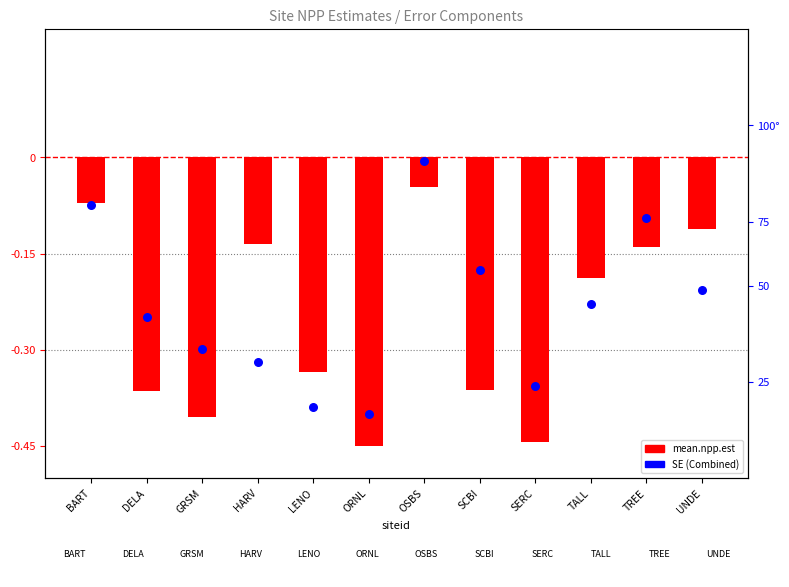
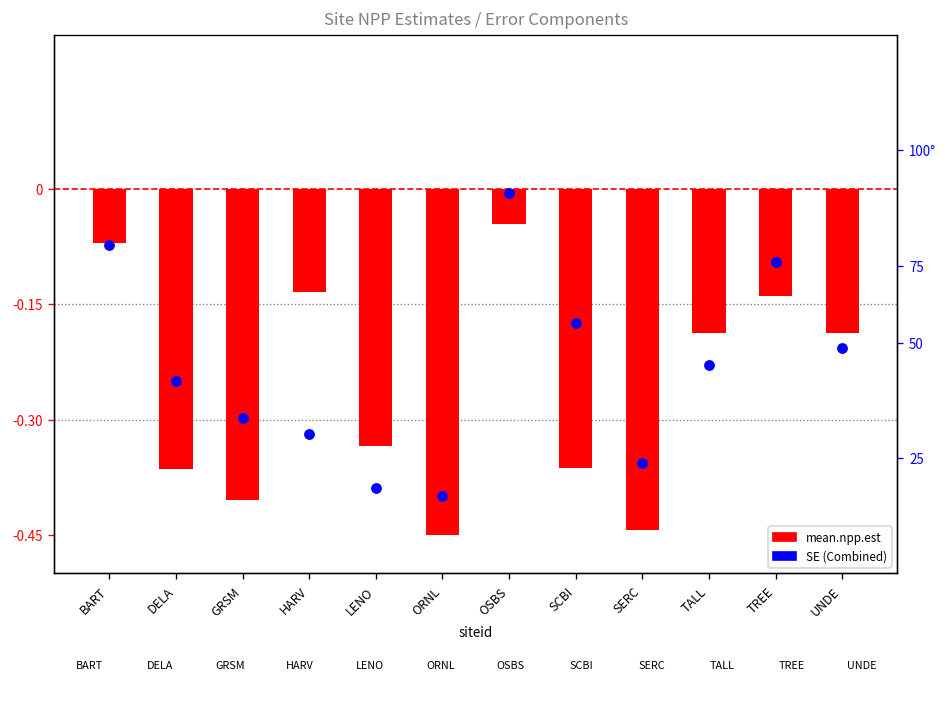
  {
    "mean.npp.est": {
      "BART": -0.07,
      "DELA": -0.36,
      "GRSM": -0.40,
      "HARV": -0.13,
      "LENO": -0.33,
      "ORNL": -0.45,
      "OSBS": -0.05,
      "SCBI": -0.36,
      "SERC": -0.44,
      "TALL": -0.19,
      "TREE": -0.14,
-     "UNDE": -0.11
+     "UNDE": -0.19
    }
  }
